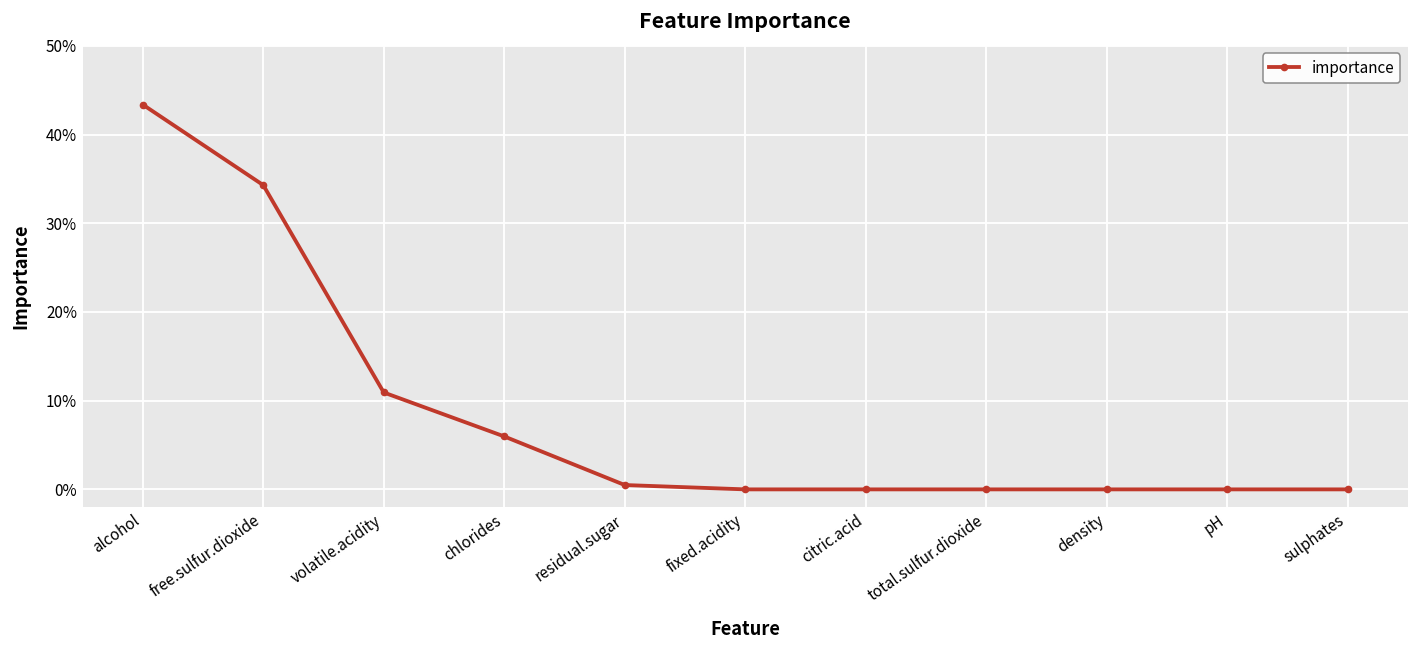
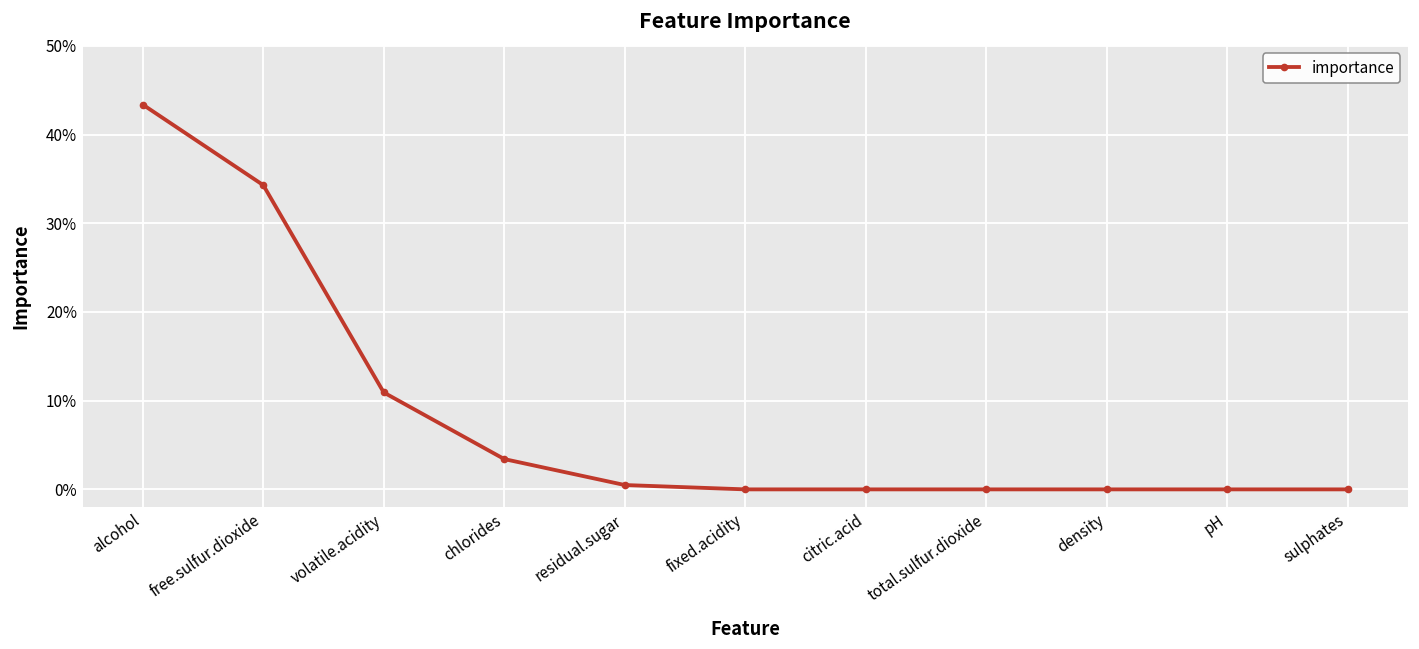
  {
    "alcohol": "43%",
    "free.sulfur.dioxide": "34%",
    "volatile.acidity": "11%",
-   "chlorides": "6%",
+   "chlorides": "3%",
    "residual.sugar": "0%",
    "fixed.acidity": "0%",
    "citric.acid": "0%",
    "total.sulfur.dioxide": "0%",
    "density": "0%",
    "pH": "0%",
    "sulphates": "0%"
  }
